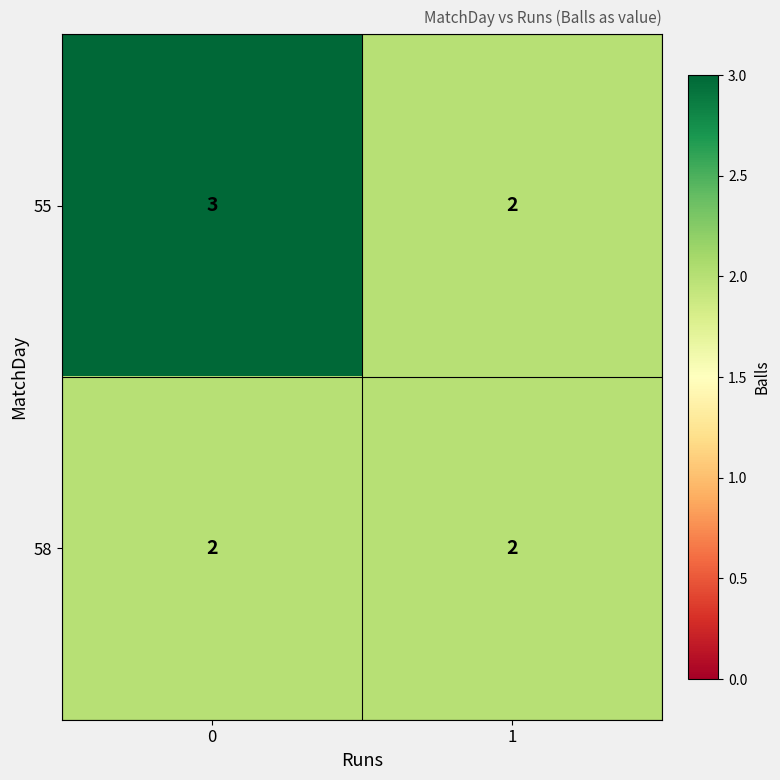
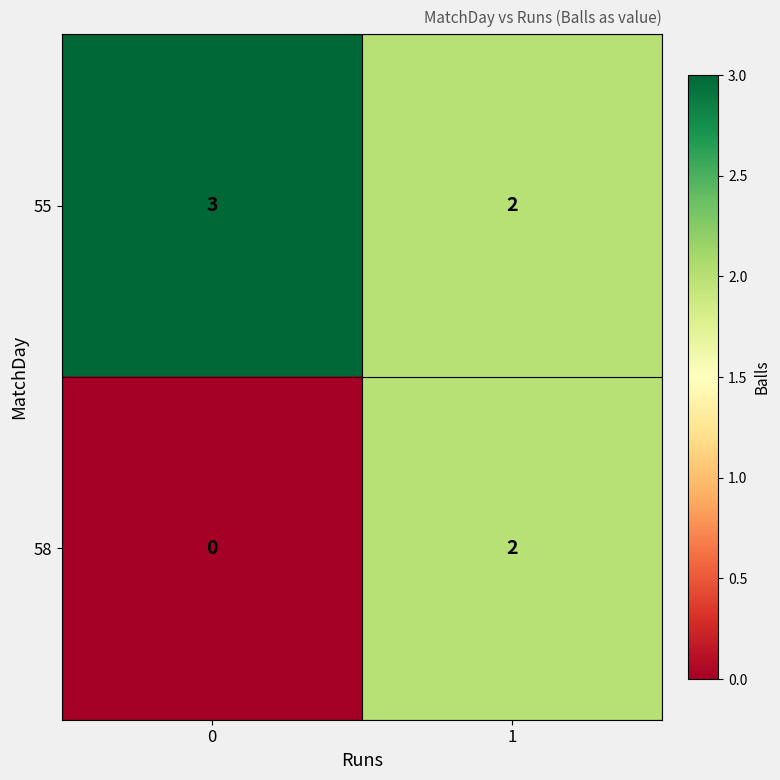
  {
    "55": {
      "0": 3,
      "1": 2
    },
    "58": {
-     "0": 2,
+     "0": 0,
      "1": 2
    }
  }
